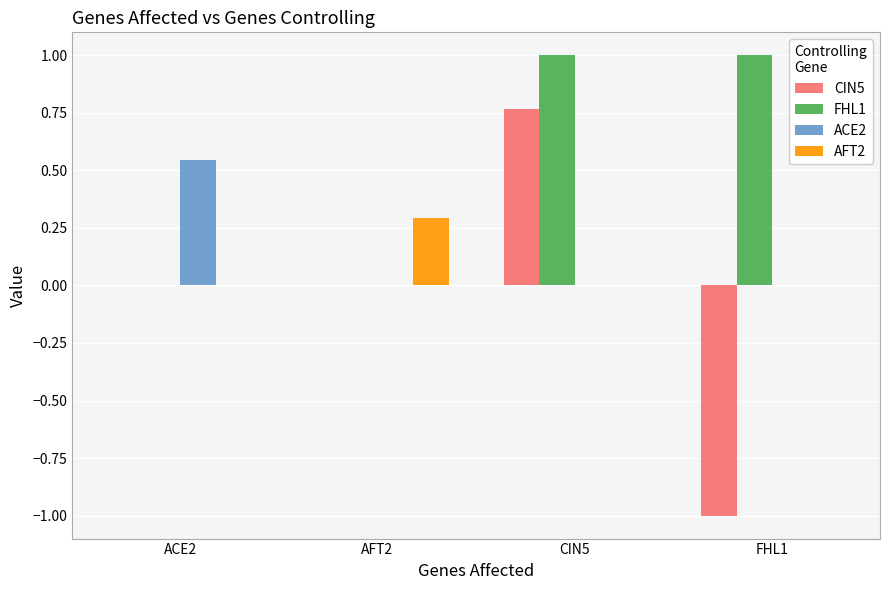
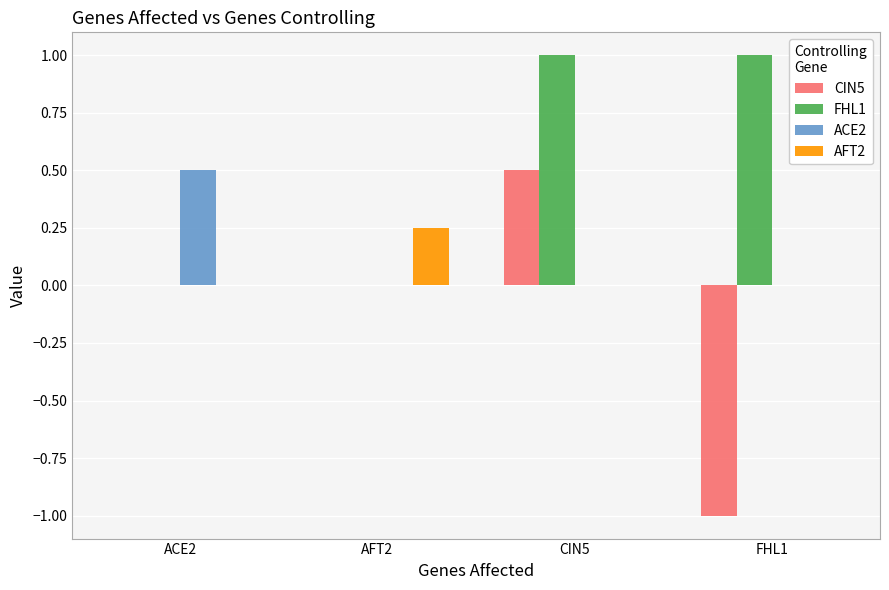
  {
    "CIN5": {
      "ACE2": 0.00,
      "AFT2": 0.00,
-     "CIN5": 0.77,
+     "CIN5": 0.50,
      "FHL1": -1.00
    },
    "FHL1": {
      "ACE2": 0.00,
      "AFT2": 0.00,
      "CIN5": 1.00,
      "FHL1": 1.00
    },
    "ACE2": {
-     "ACE2": 0.54,
+     "ACE2": 0.50,
      "AFT2": 0.00,
      "CIN5": 0.00,
      "FHL1": 0.00
    },
    "AFT2": {
      "ACE2": 0.00,
-     "AFT2": 0.29,
+     "AFT2": 0.25,
      "CIN5": 0.00,
      "FHL1": 0.00
    }
  }
